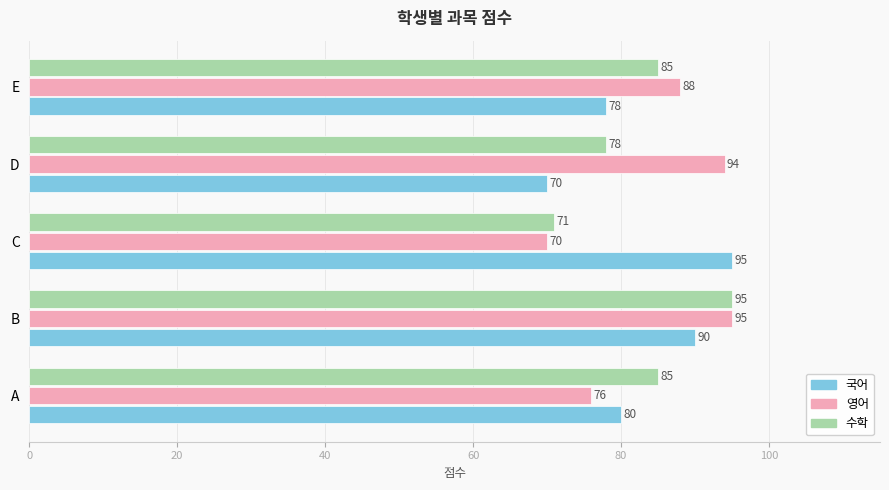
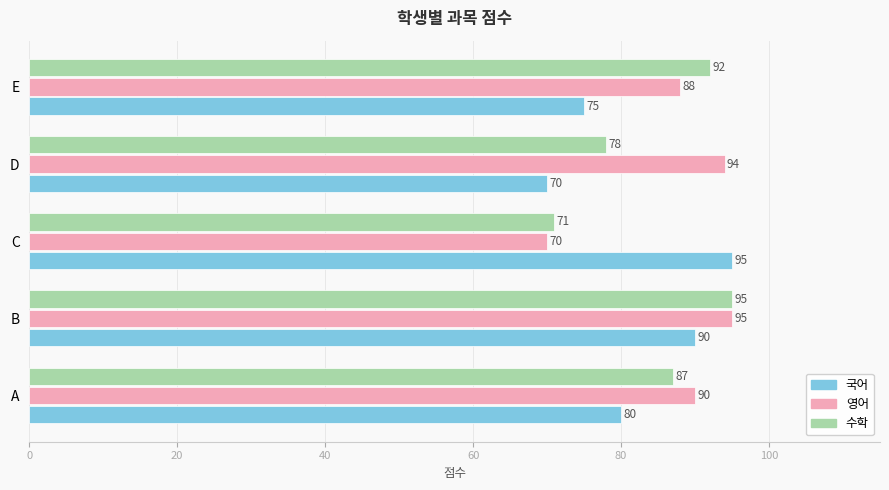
  {
    "국어": {
-     "E": 78,
+     "E": 75,
      "D": 70,
      "C": 95,
      "B": 90,
      "A": 80
    },
    "영어": {
      "E": 88,
      "D": 94,
      "C": 70,
      "B": 95,
-     "A": 76
+     "A": 90
    },
    "수학": {
-     "E": 85,
+     "E": 92,
      "D": 78,
      "C": 71,
      "B": 95,
-     "A": 85
+     "A": 87
    }
  }
